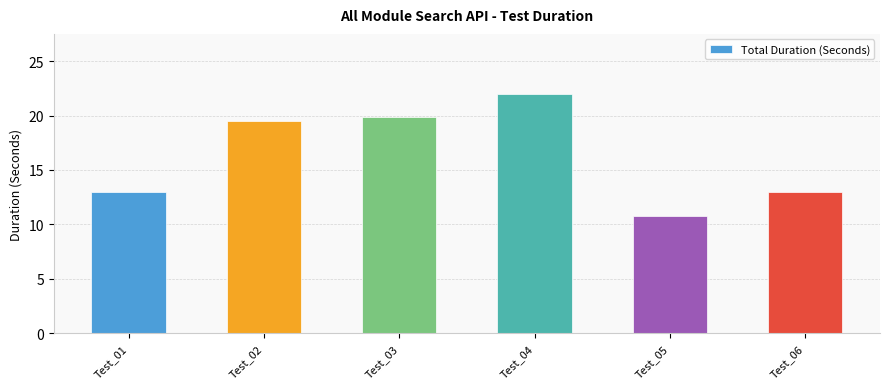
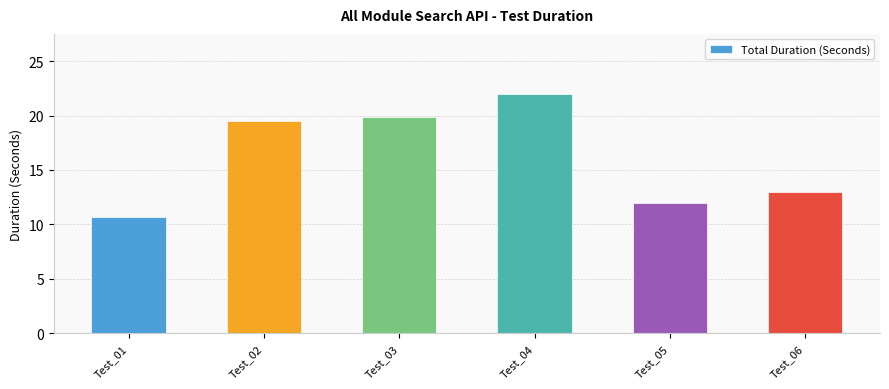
  {
-   "Test_01": 13.0,
+   "Test_01": 10.7,
    "Test_02": 19.5,
    "Test_03": 19.9,
    "Test_04": 22.0,
-   "Test_05": 10.8,
+   "Test_05": 12.0,
    "Test_06": 13.0
  }
